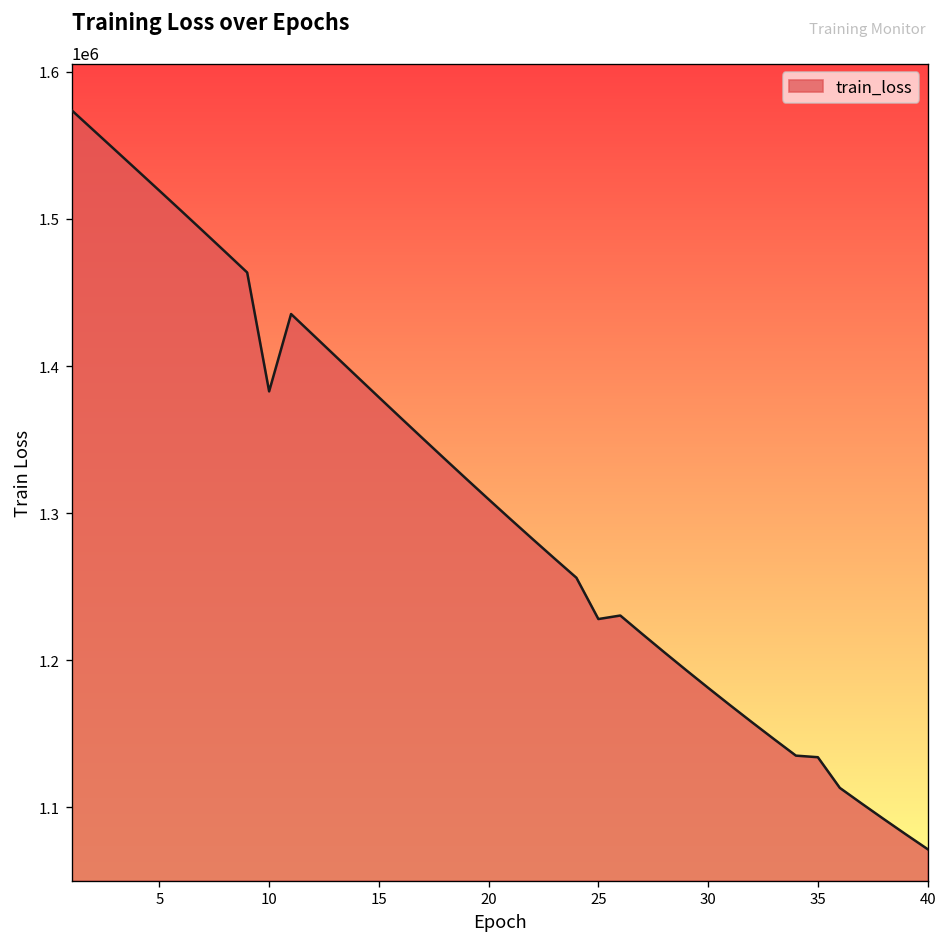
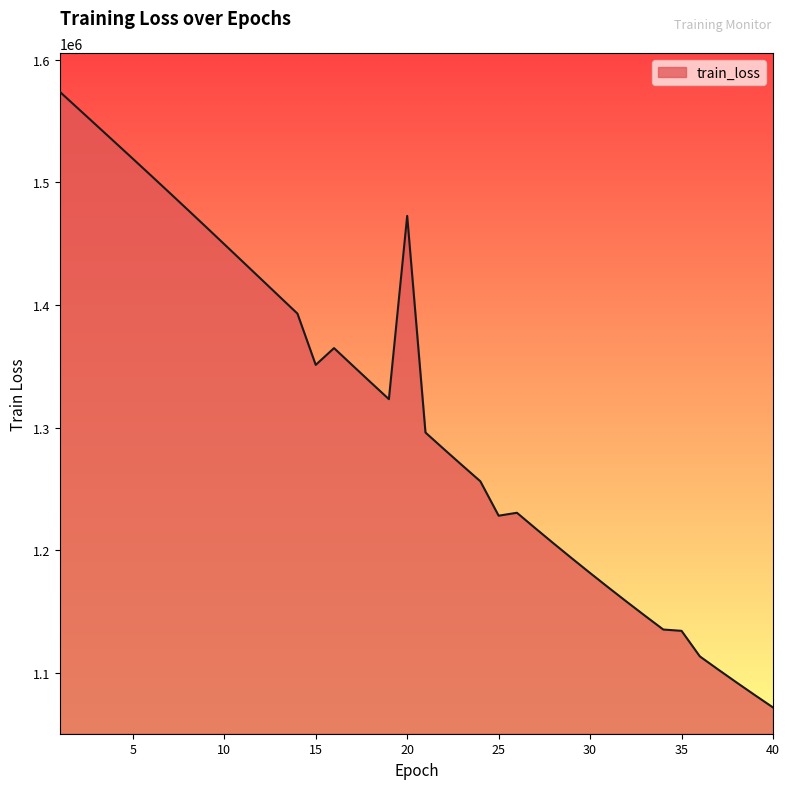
  {
    "5": 1519000,
-   "10": 1383000,
-   "15": 1379000,
-   "20": 1309000,
+   "10": 1450000,
+   "15": 1351000,
+   "20": 1473000,
    "25": 1228000,
    "30": 1181000,
    "35": 1134000,
    "40": 1072000
  }
